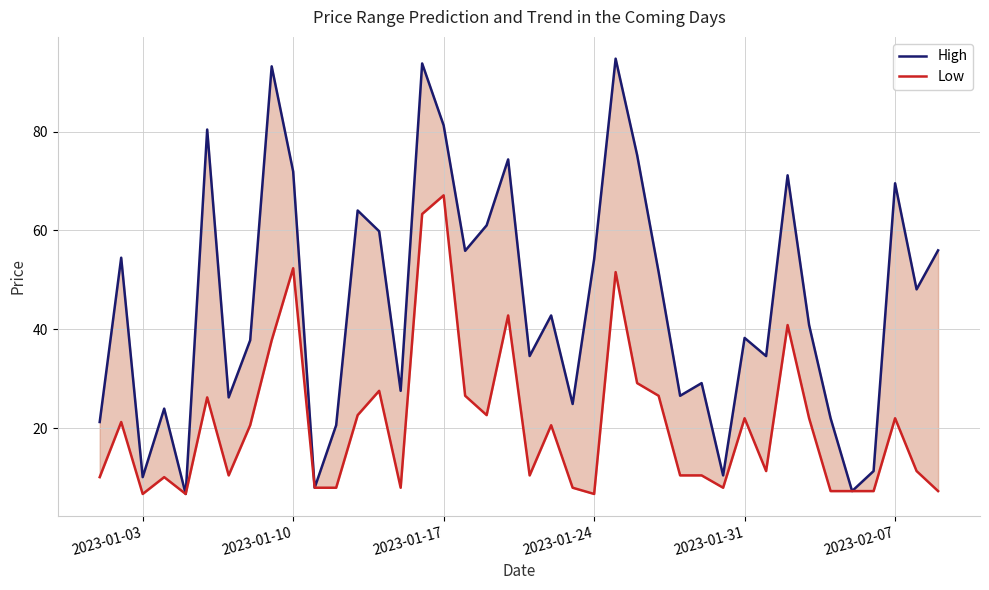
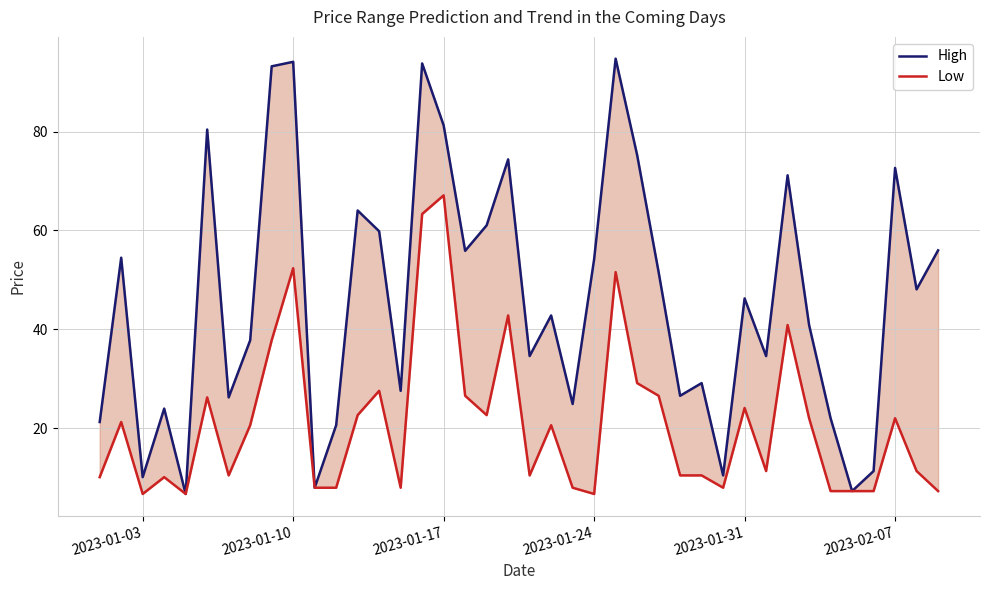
  {
    "High": {
      "2023-01-03": 10,
-     "2023-01-10": 72,
+     "2023-01-10": 94,
      "2023-01-17": 81,
      "2023-01-24": 54,
-     "2023-01-31": 38,
-     "2023-02-07": 70
+     "2023-01-31": 46,
+     "2023-02-07": 73
    },
    "Low": {
      "2023-01-03": 7,
      "2023-01-10": 52,
      "2023-01-17": 67,
      "2023-01-24": 7,
-     "2023-01-31": 22,
+     "2023-01-31": 24,
      "2023-02-07": 22
    }
  }
